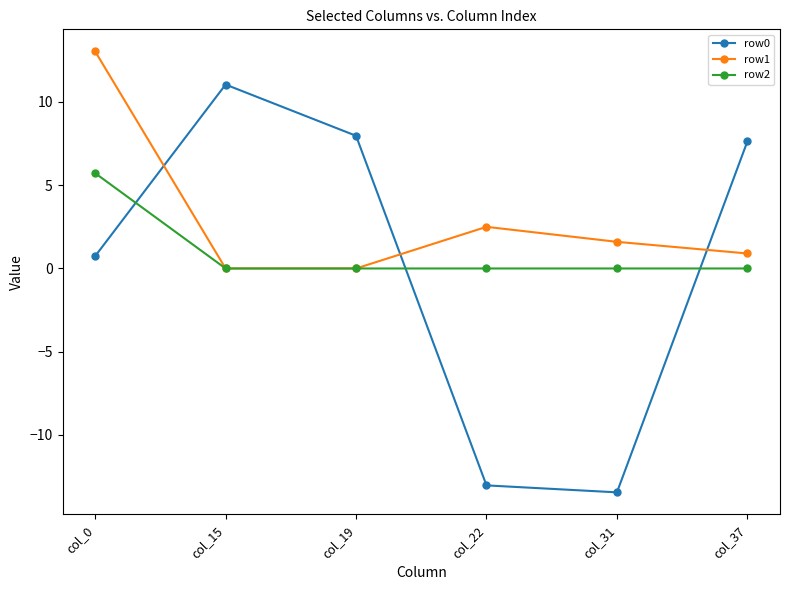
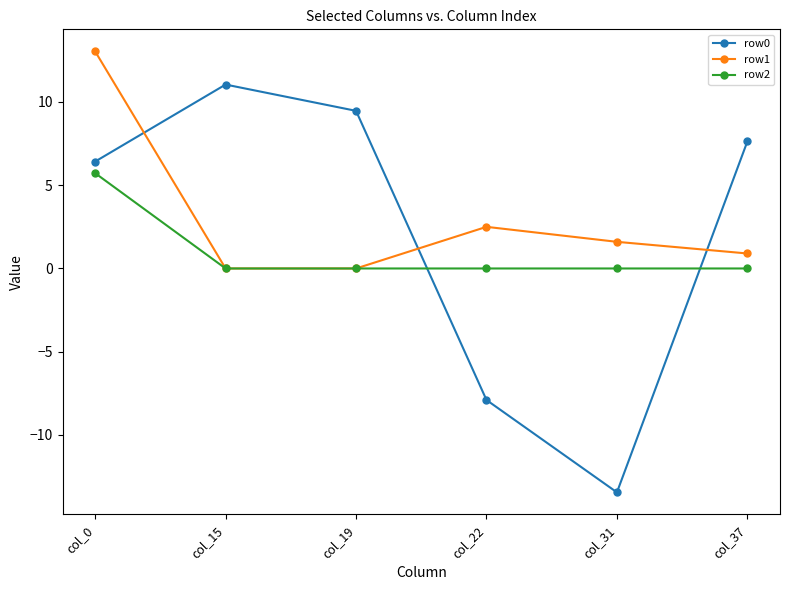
  {
    "row0": {
-     "col_0": 0.7,
+     "col_0": 6.4,
      "col_15": 11.0,
-     "col_19": 8.0,
-     "col_22": -13.0,
+     "col_19": 9.5,
+     "col_22": -7.9,
      "col_31": -13.4,
      "col_37": 7.6
    },
    "row1": {
      "col_0": 13.0,
      "col_22": 2.5,
      "col_31": 1.6,
      "col_37": 0.9
    },
    "row2": {
      "col_0": 5.7,
      "col_22": 0.0,
      "col_31": 0.0,
      "col_37": 0.0
    }
  }
